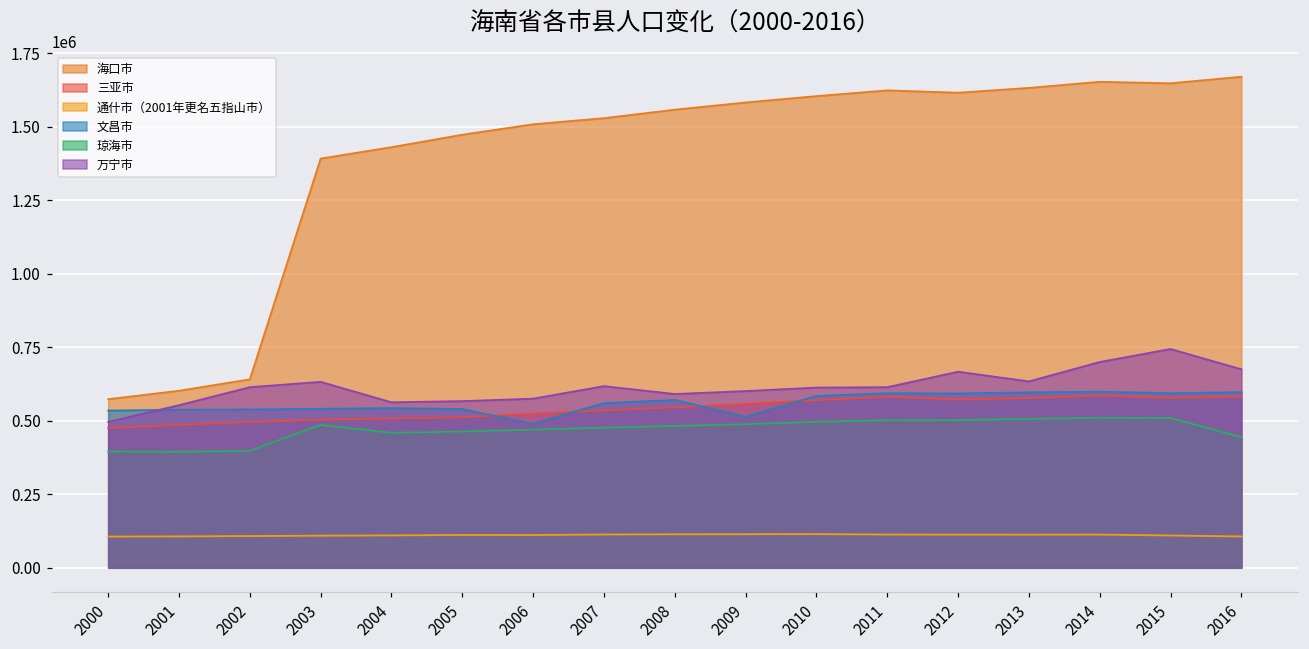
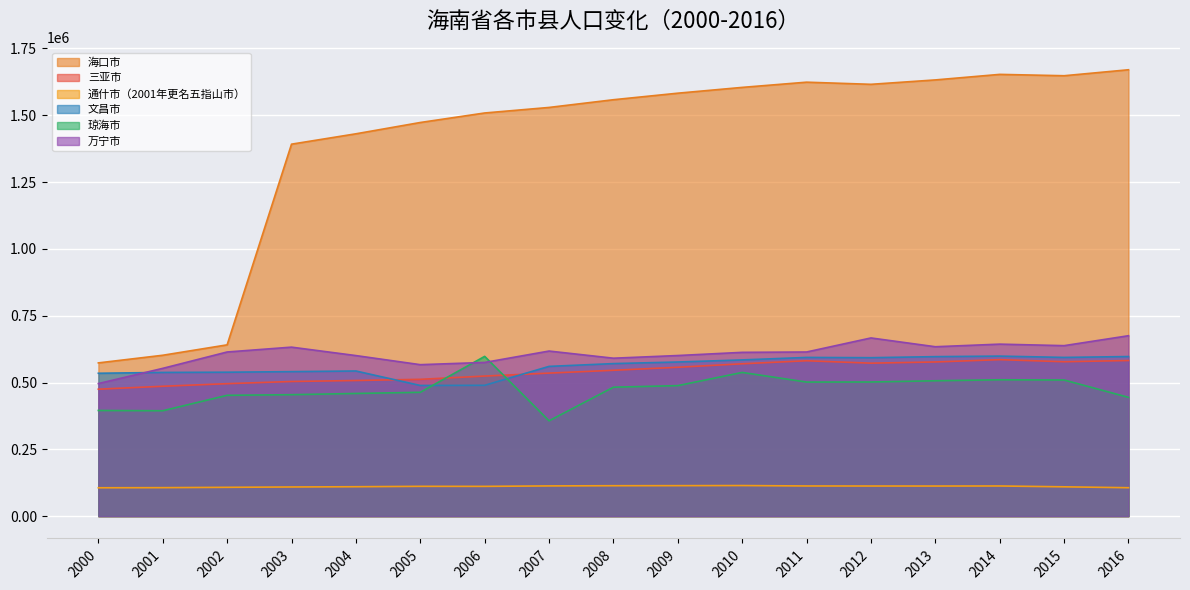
  {
    "文昌市": {
      "2000": 530000,
      "2001": 540000,
      "2002": 540000,
      "2003": 540000,
      "2004": 540000,
-     "2005": 540000,
+     "2005": 490000,
      "2006": 490000,
      "2007": 560000,
      "2008": 570000,
-     "2009": 510000,
+     "2009": 580000,
      "2010": 580000,
      "2011": 590000,
      "2012": 590000,
      "2013": 600000,
      "2014": 600000,
      "2015": 590000,
      "2016": 600000
    },
    "琼海市": {
      "2000": 400000,
      "2001": 390000,
-     "2002": 400000,
-     "2003": 490000,
+     "2002": 450000,
+     "2003": 450000,
      "2004": 460000,
      "2005": 460000,
-     "2006": 470000,
-     "2007": 480000,
+     "2006": 600000,
+     "2007": 360000,
      "2008": 480000,
      "2009": 490000,
-     "2010": 500000,
+     "2010": 540000,
      "2011": 500000,
      "2012": 500000,
      "2013": 510000,
      "2014": 510000,
      "2015": 510000,
      "2016": 440000
    },
    "万宁市": {
      "2000": 500000,
      "2001": 550000,
      "2002": 610000,
      "2003": 630000,
-     "2004": 560000,
+     "2004": 600000,
      "2005": 570000,
      "2006": 580000,
      "2007": 620000,
      "2008": 590000,
      "2009": 600000,
      "2010": 610000,
      "2011": 610000,
      "2012": 670000,
      "2013": 630000,
-     "2014": 700000,
-     "2015": 740000,
+     "2014": 640000,
+     "2015": 640000,
      "2016": 680000
    }
  }
